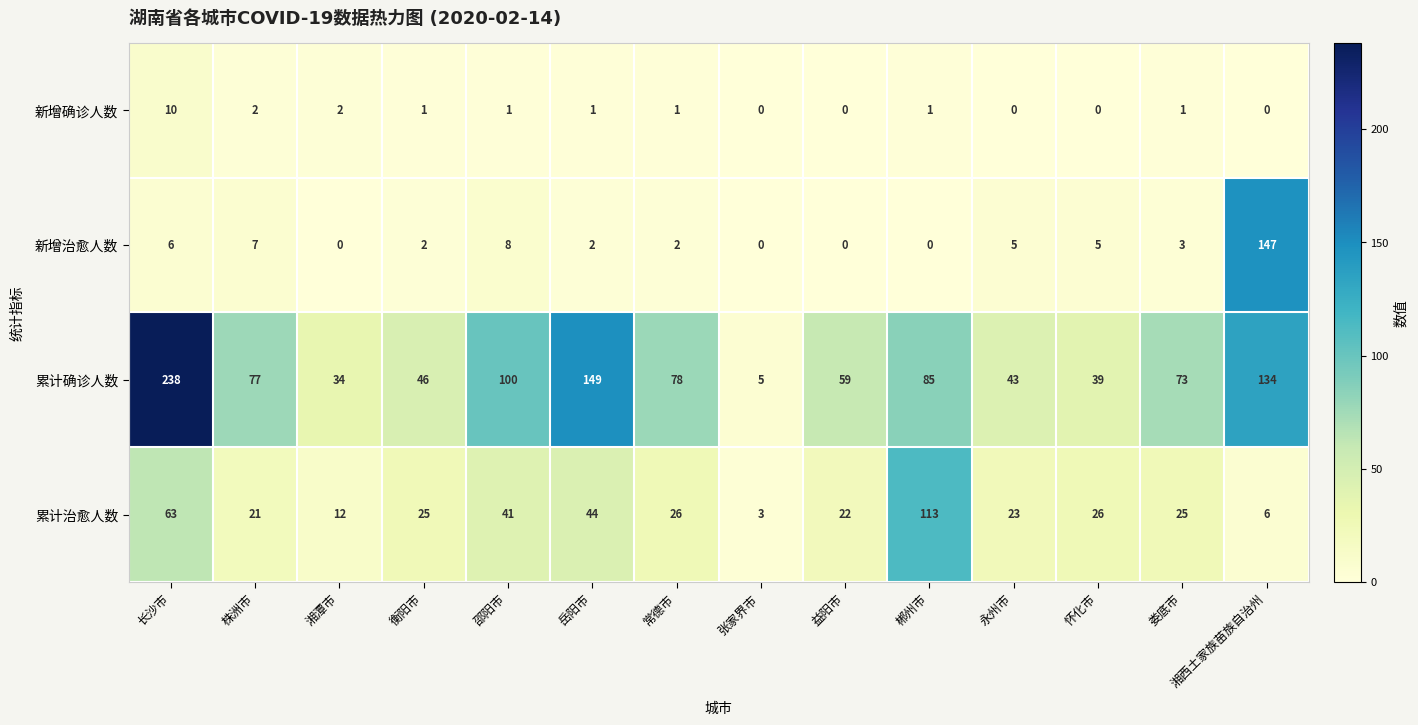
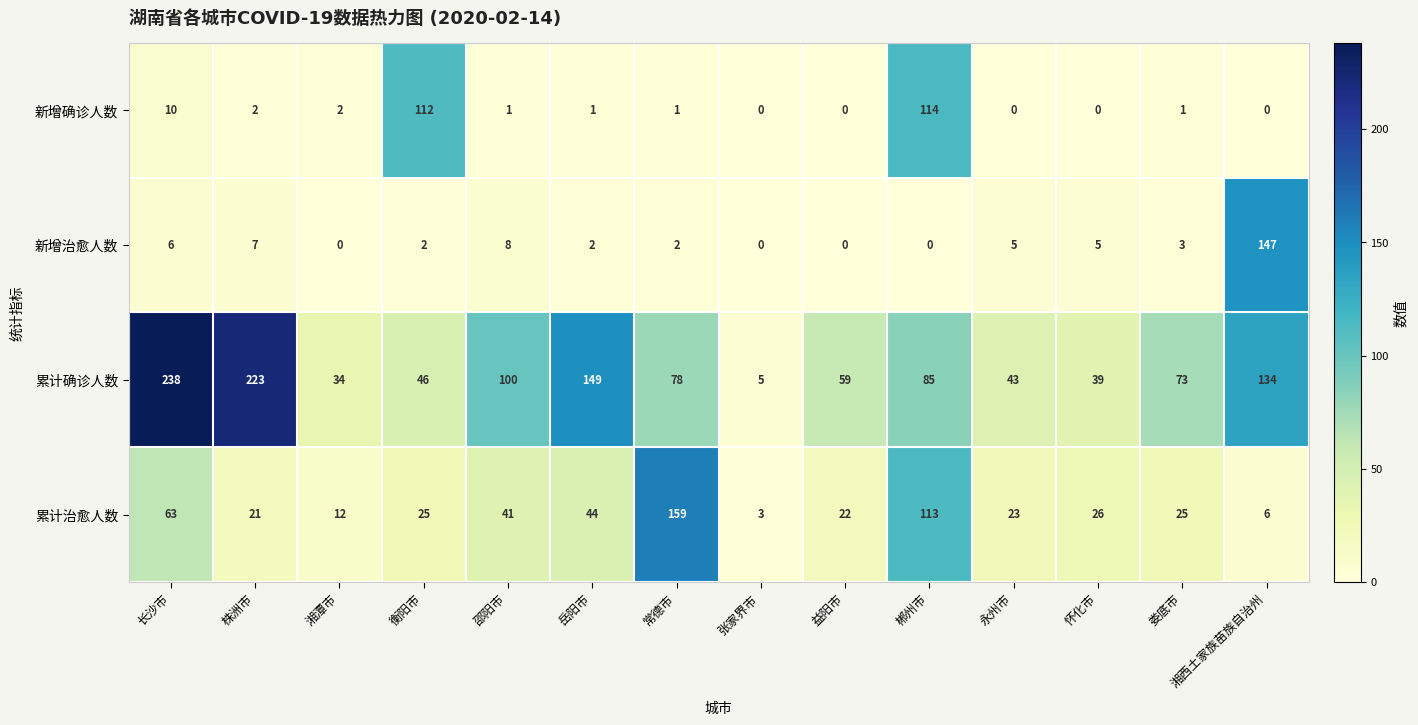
  {
    "新增确诊人数": {
      "长沙市": 10,
      "株洲市": 2,
      "湘潭市": 2,
-     "衡阳市": 1,
+     "衡阳市": 112,
      "邵阳市": 1,
      "岳阳市": 1,
      "常德市": 1,
      "张家界市": 0,
      "益阳市": 0,
-     "郴州市": 1,
+     "郴州市": 114,
      "永州市": 0,
      "怀化市": 0,
      "娄底市": 1,
      "湘西土家族苗族自治州": 0
    },
    "新增治愈人数": {
      "长沙市": 6,
      "株洲市": 7,
      "湘潭市": 0,
      "衡阳市": 2,
      "邵阳市": 8,
      "岳阳市": 2,
      "常德市": 2,
      "张家界市": 0,
      "益阳市": 0,
      "郴州市": 0,
      "永州市": 5,
      "怀化市": 5,
      "娄底市": 3,
      "湘西土家族苗族自治州": 147
    },
    "累计确诊人数": {
      "长沙市": 238,
-     "株洲市": 77,
+     "株洲市": 223,
      "湘潭市": 34,
      "衡阳市": 46,
      "邵阳市": 100,
      "岳阳市": 149,
      "常德市": 78,
      "张家界市": 5,
      "益阳市": 59,
      "郴州市": 85,
      "永州市": 43,
      "怀化市": 39,
      "娄底市": 73,
      "湘西土家族苗族自治州": 134
    },
    "累计治愈人数": {
      "长沙市": 63,
      "株洲市": 21,
      "湘潭市": 12,
      "衡阳市": 25,
      "邵阳市": 41,
      "岳阳市": 44,
-     "常德市": 26,
+     "常德市": 159,
      "张家界市": 3,
      "益阳市": 22,
      "郴州市": 113,
      "永州市": 23,
      "怀化市": 26,
      "娄底市": 25,
      "湘西土家族苗族自治州": 6
    }
  }
